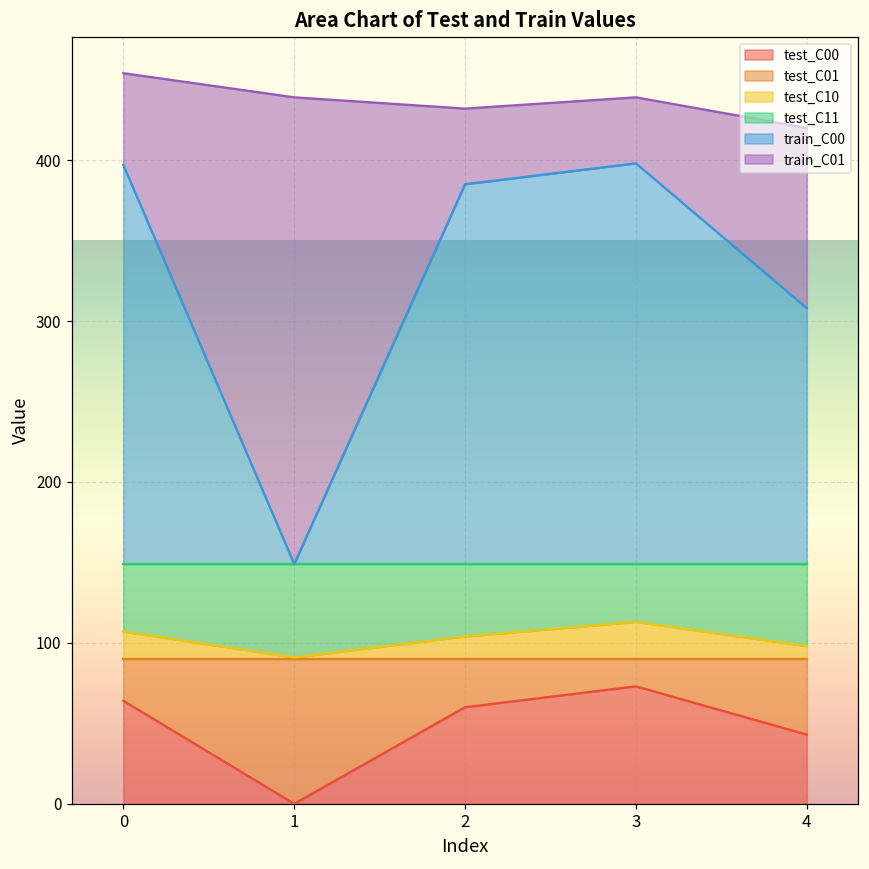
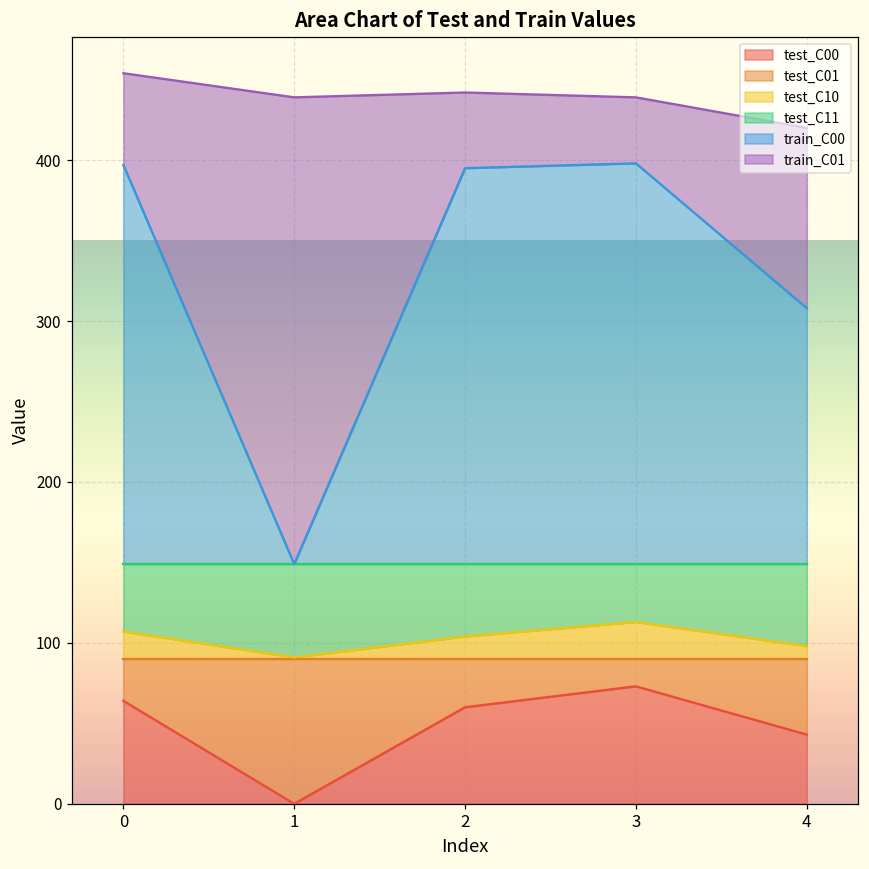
  {
    "test_C11": {
      "0": 149,
      "2": 149,
      "3": 149,
      "4": 149
    },
    "train_C00": {
      "0": 397,
-     "2": 385,
+     "2": 395,
      "3": 398,
      "4": 308
    },
    "train_C01": {
      "0": 454,
      "1": 439,
      "2": 47,
      "3": 439
    }
  }
